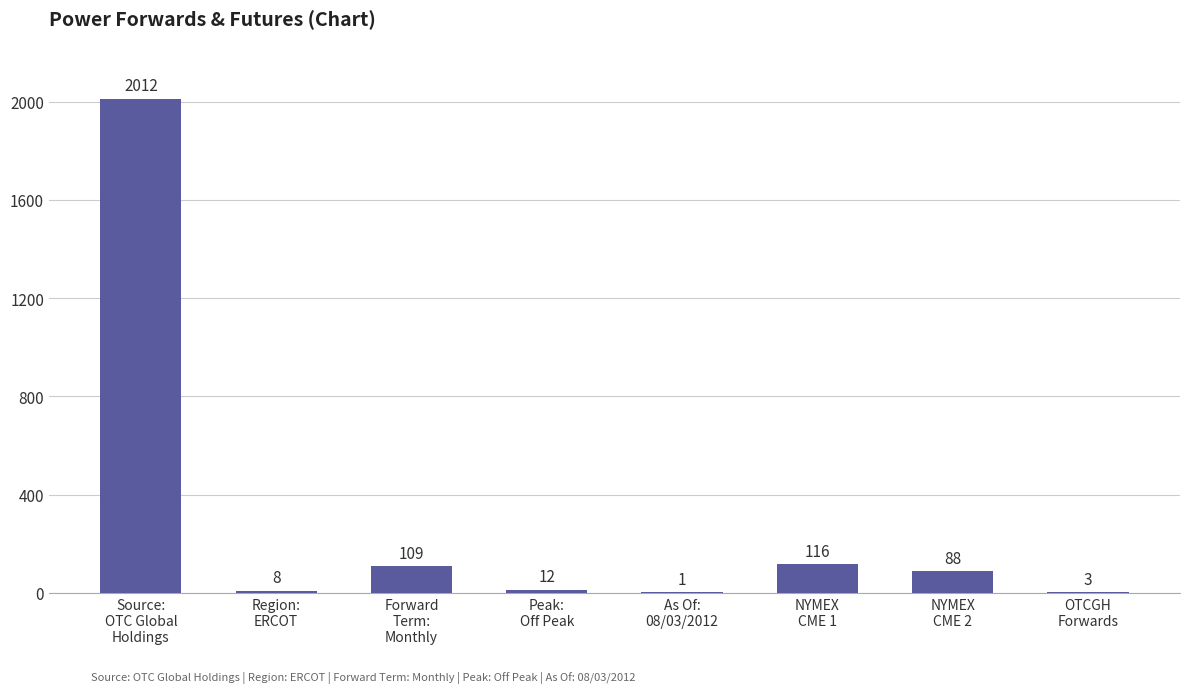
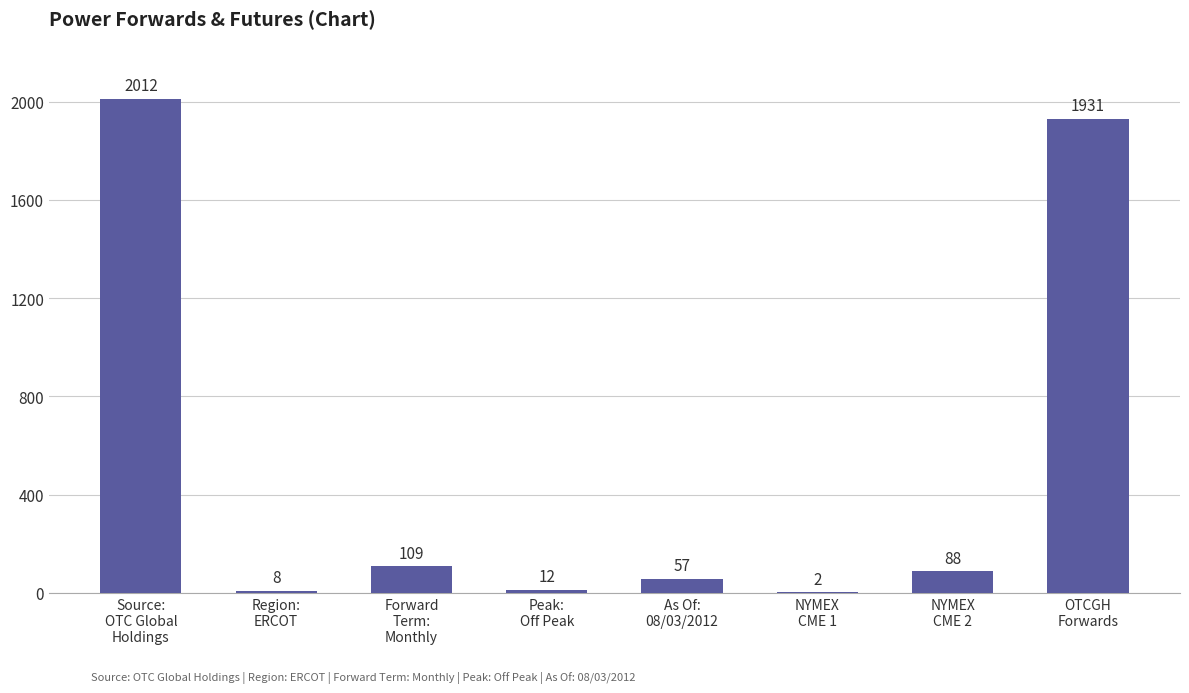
  {
    "Source: OTC Global Holdings": 2012,
    "Region: ERCOT": 8,
    "Forward Term: Monthly": 109,
    "Peak: Off Peak": 12,
-   "As Of: 08/03/2012": 1,
-   "NYMEX CME 1": 116,
+   "As Of: 08/03/2012": 57,
+   "NYMEX CME 1": 2,
    "NYMEX CME 2": 88,
-   "OTCGH Forwards": 3
+   "OTCGH Forwards": 1931
  }
